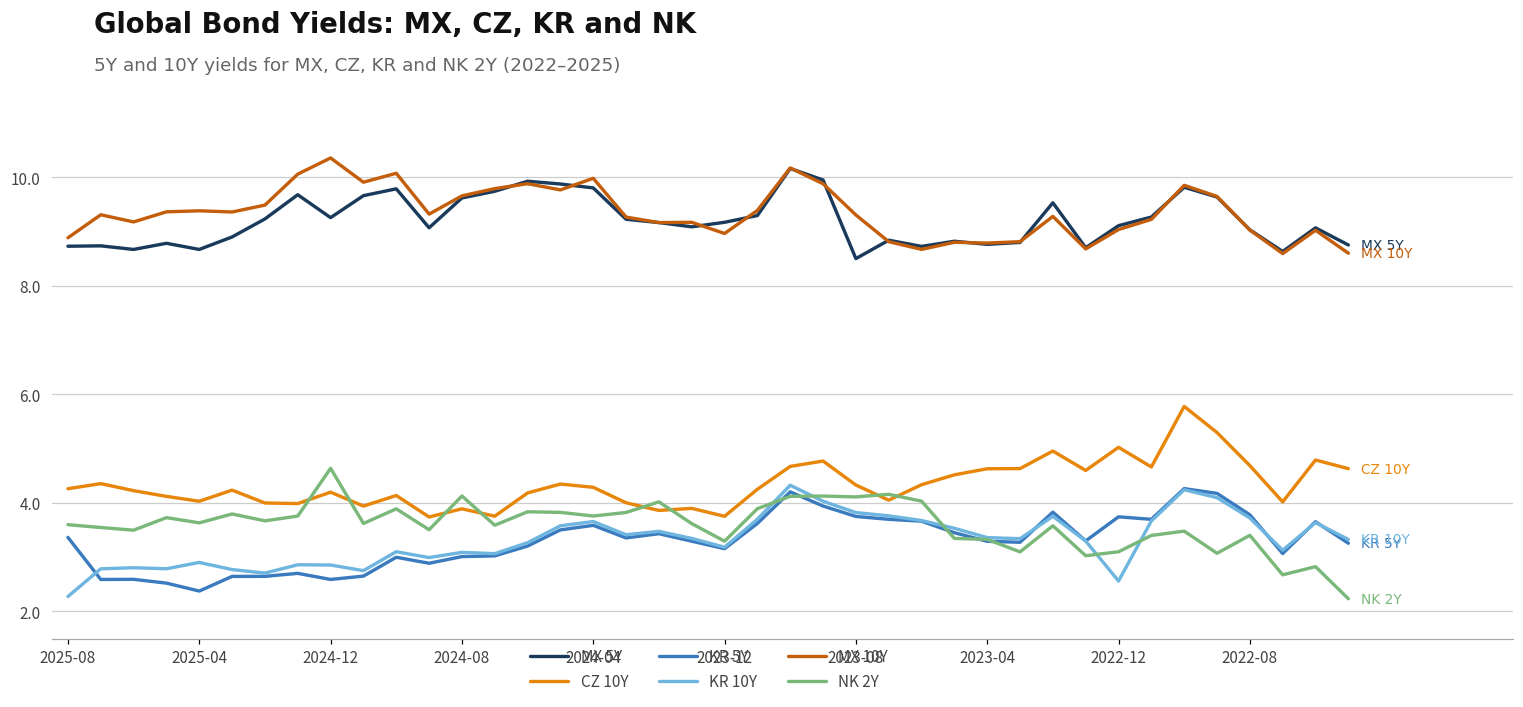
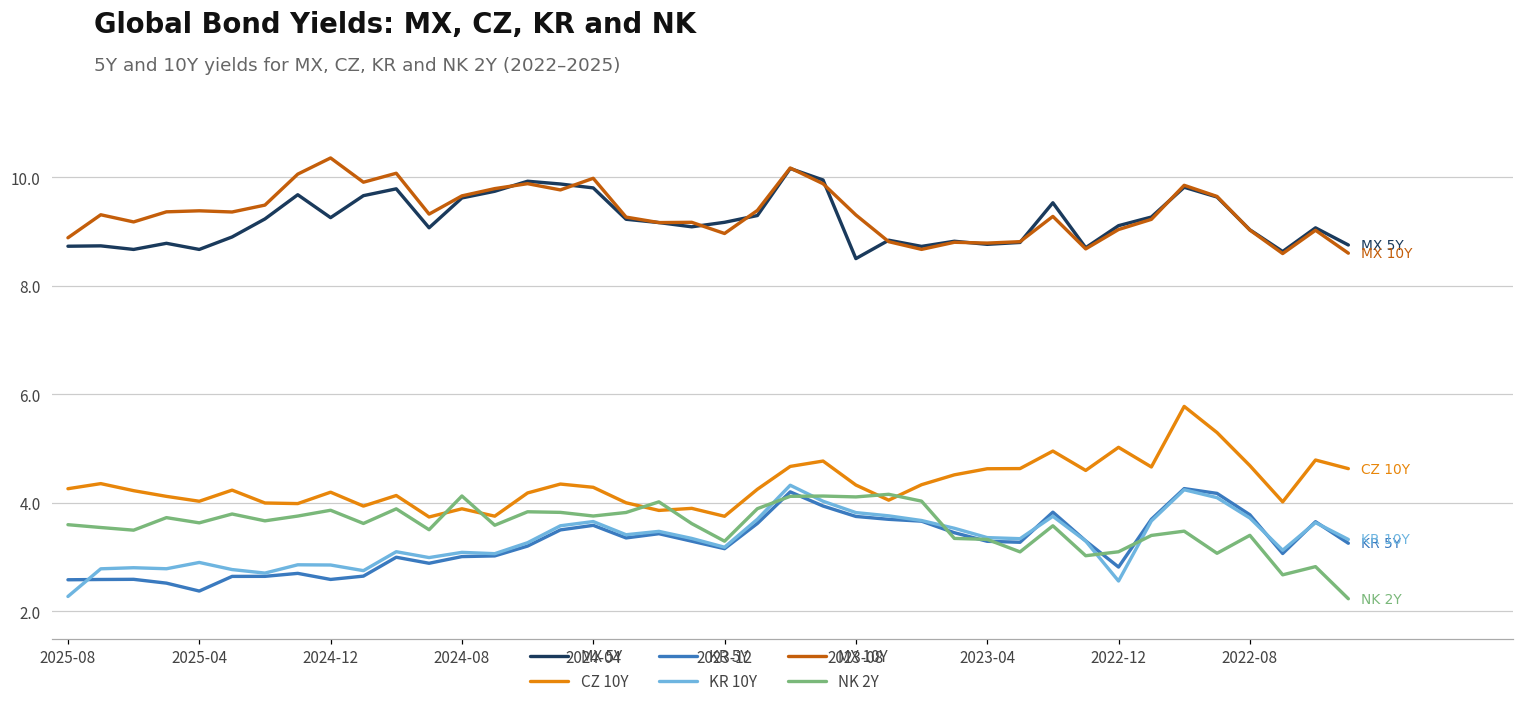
  {
    "MX 5Y": {
      "2025-08": 8.7,
      "2025-04": 8.7,
      "2024-12": 9.3,
      "2024-04": 9.8,
      "2023-12": 9.2,
      "2023-08": 8.5,
      "2022-12": 9.1
    },
    "KR 5Y": {
-     "2025-08": 3.4,
+     "2025-08": 2.6,
      "2025-04": 2.4,
      "2024-12": 2.6,
      "2024-08": 3.0,
      "2024-04": 3.6,
      "2023-08": 3.8,
-     "2022-12": 3.7,
+     "2022-12": 2.8,
      "2022-08": 3.8
    },
    "KR 10Y": {
      "2025-08": 2.3,
      "2025-04": 2.9,
      "2024-12": 2.9,
      "2024-08": 3.1,
      "2024-04": 3.7,
      "2023-08": 3.8,
      "2022-12": 2.6,
      "2022-08": 3.7
    },
    "NK 2Y": {
      "2025-08": 3.6,
      "2025-04": 3.6,
-     "2024-12": 4.6,
+     "2024-12": 3.9,
      "2024-08": 4.1,
      "2024-04": 3.8,
      "2023-12": 3.3,
      "2023-08": 4.1,
      "2022-12": 3.1,
      "2022-08": 3.4
    }
  }
